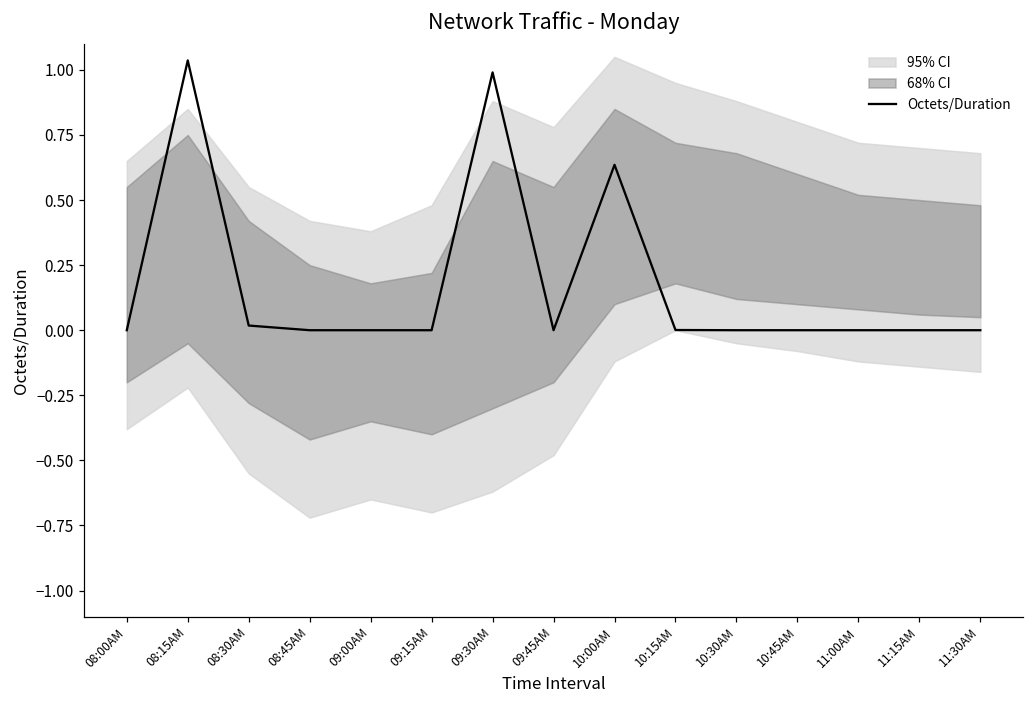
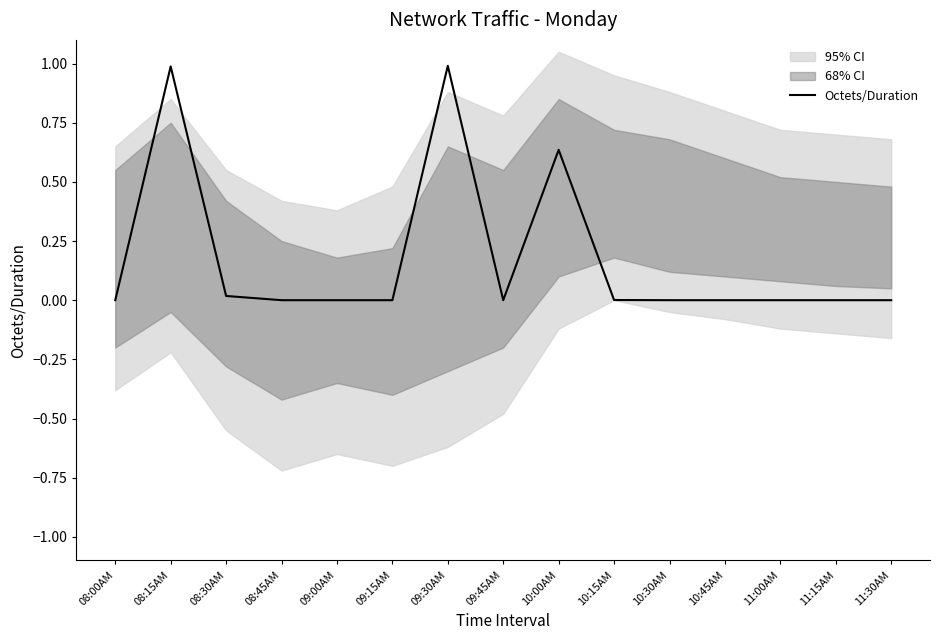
  {
    "Octets/Duration": {
      "08:00AM": 0.00,
-     "08:15AM": 1.04,
+     "08:15AM": 0.99,
      "08:30AM": 0.02,
      "08:45AM": 0.00,
      "09:00AM": 0.00,
      "09:15AM": 0.00,
      "09:30AM": 0.99,
      "09:45AM": 0.00,
      "10:00AM": 0.64,
      "10:15AM": 0.00,
      "10:30AM": 0.00,
      "10:45AM": 0.00,
      "11:00AM": 0.00,
      "11:15AM": 0.00,
      "11:30AM": 0.00
    }
  }
